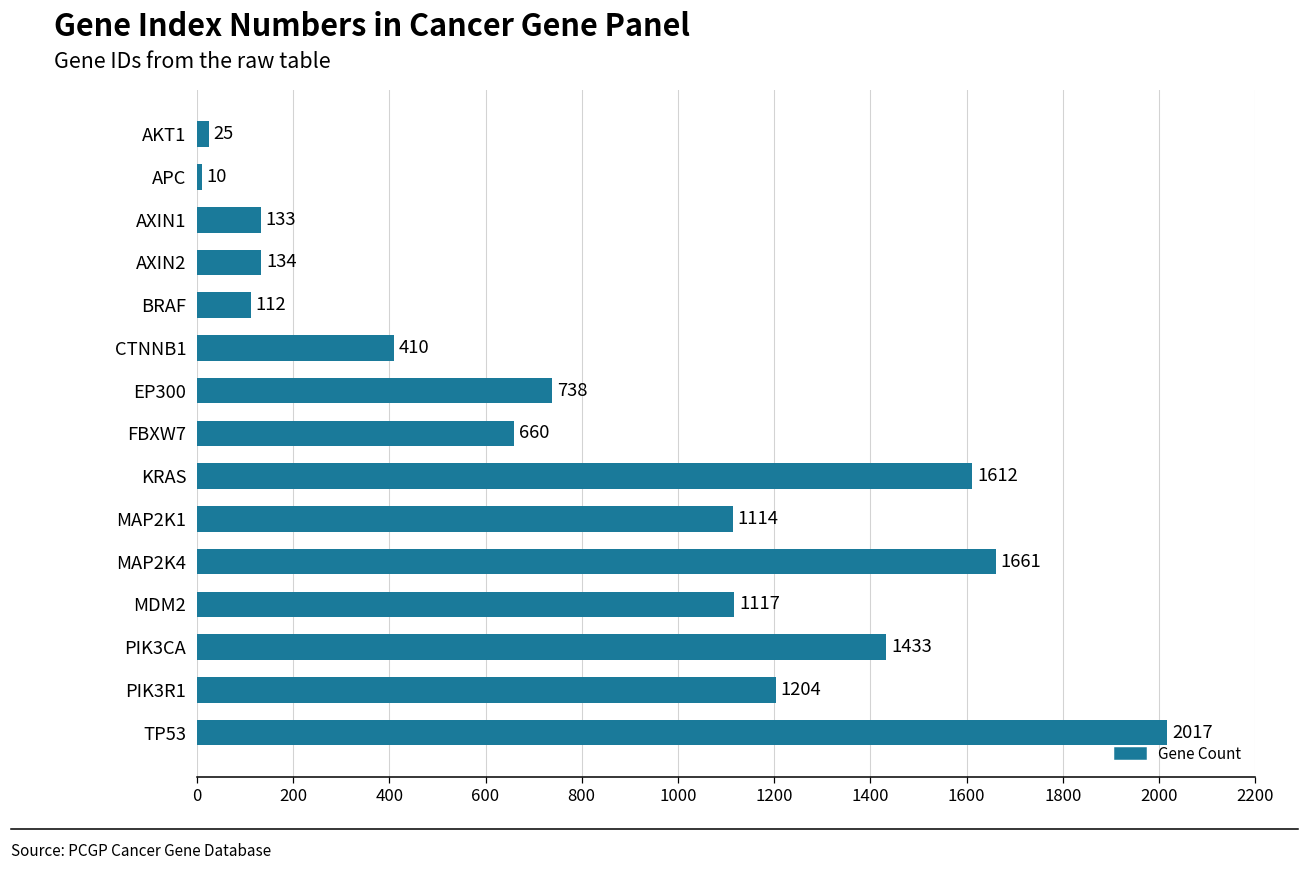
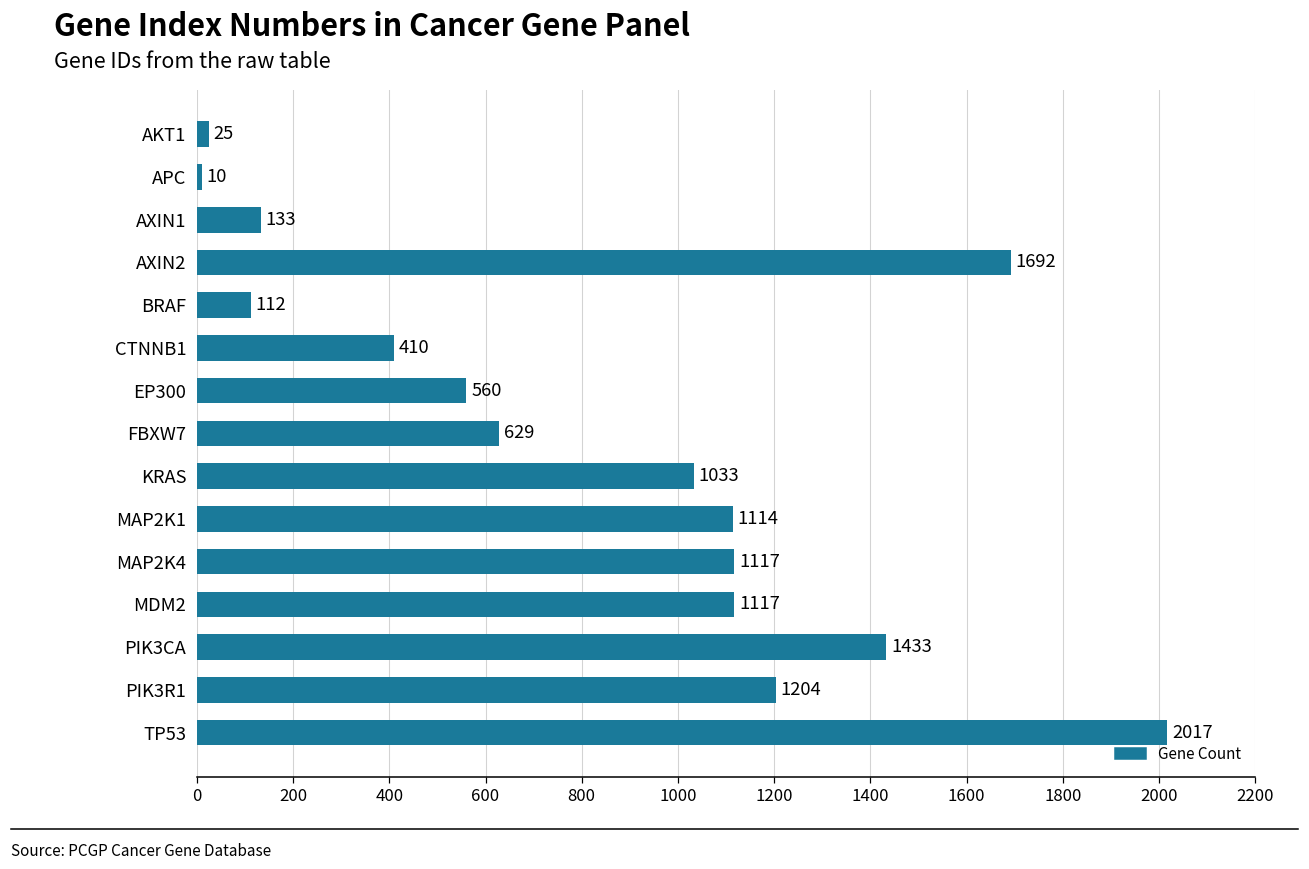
  {
    "AKT1": 25,
    "APC": 10,
    "AXIN1": 133,
-   "AXIN2": 134,
+   "AXIN2": 1692,
    "BRAF": 112,
    "CTNNB1": 410,
-   "EP300": 738,
-   "FBXW7": 660,
-   "KRAS": 1612,
+   "EP300": 560,
+   "FBXW7": 629,
+   "KRAS": 1033,
    "MAP2K1": 1114,
-   "MAP2K4": 1661,
+   "MAP2K4": 1117,
    "MDM2": 1117,
    "PIK3CA": 1433,
    "PIK3R1": 1204,
    "TP53": 2017
  }
